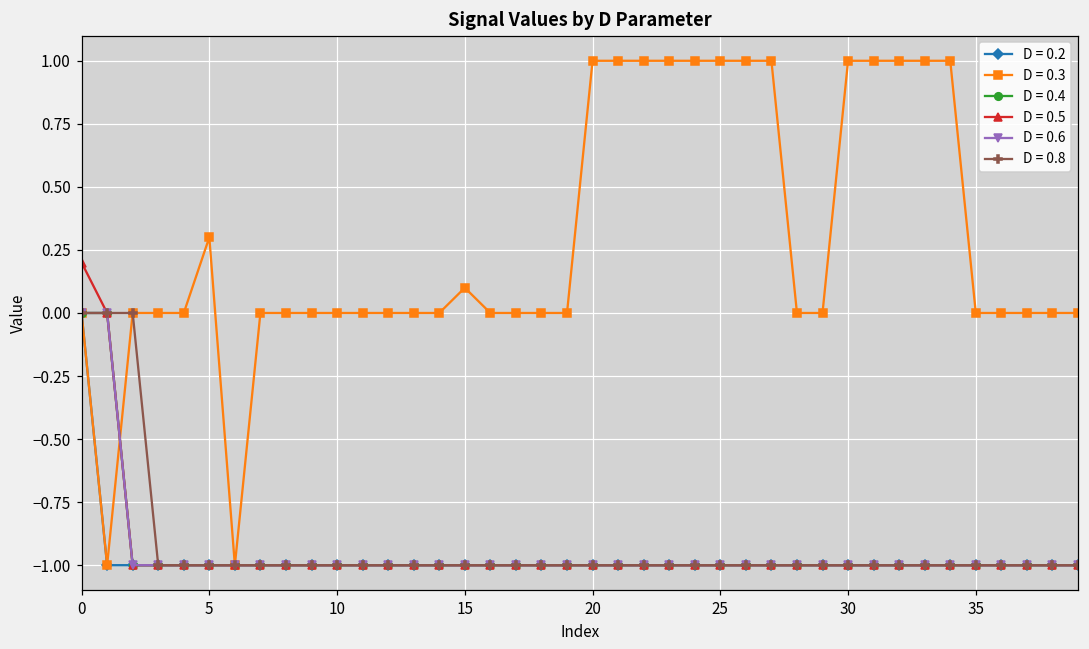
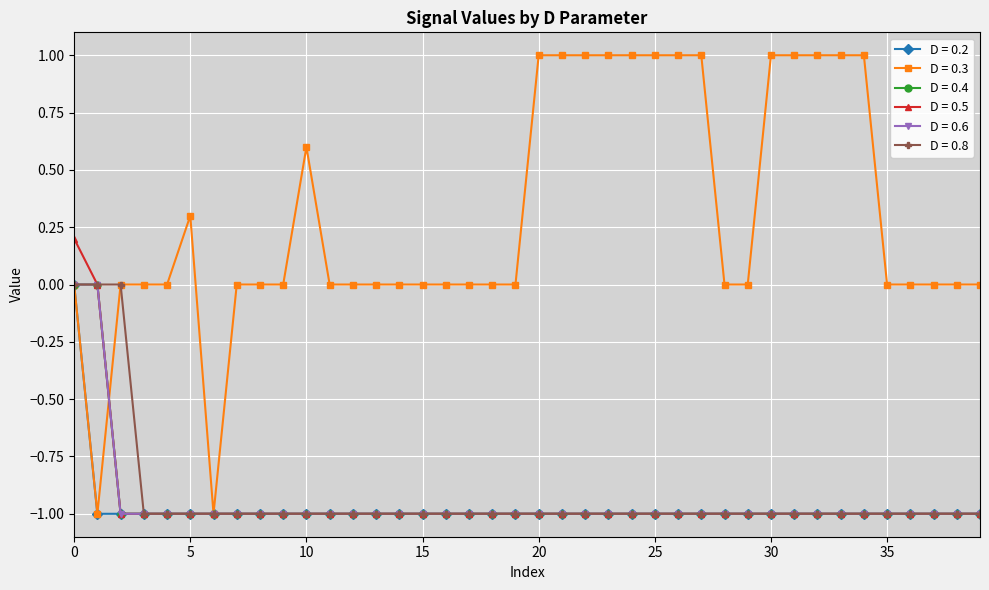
  {
    "D = 0.3": {
      "5": 0.3,
-     "10": 0.0,
-     "15": 0.1,
+     "10": 0.6,
+     "15": 0.0,
      "20": 1.0,
      "25": 1.0,
      "30": 1.0,
      "35": 0.0
    },
    "D = 0.5": {
      "0": 0.2
    }
  }
